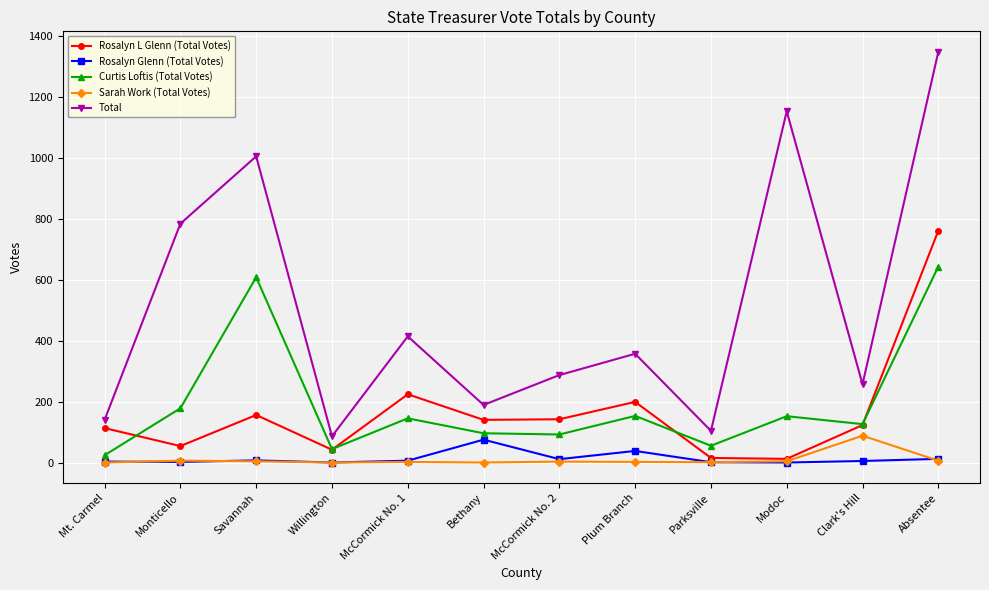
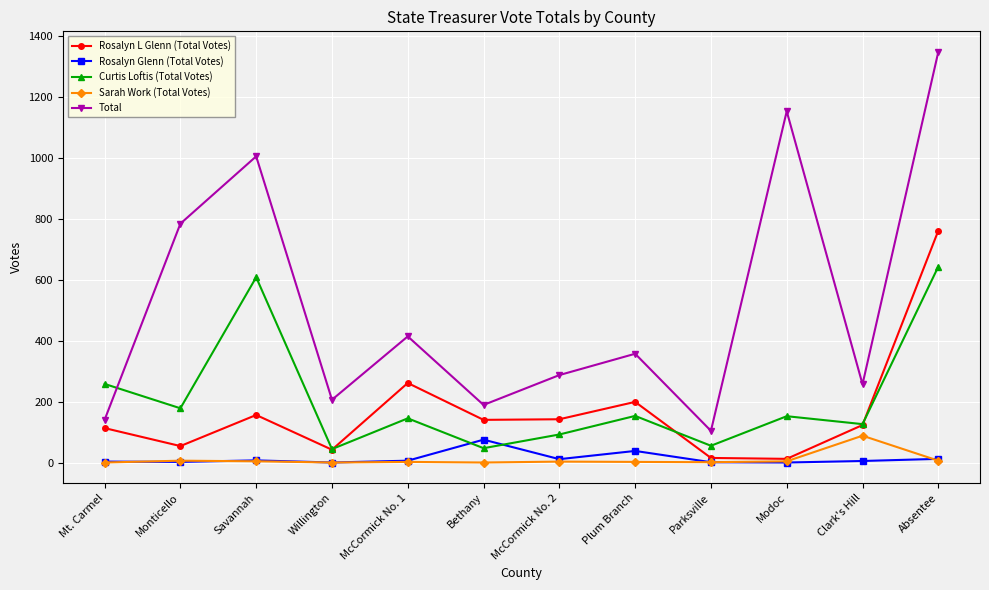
  {
    "Rosalyn L Glenn (Total Votes)": {
      "Mt. Carmel": 110,
      "Monticello": 50,
      "Savannah": 160,
-     "McCormick No. 1": 220,
+     "McCormick No. 1": 260,
      "Bethany": 140,
      "McCormick No. 2": 140,
      "Plum Branch": 200,
      "Parksville": 20,
      "Absentee": 760
    },
    "Rosalyn Glenn (Total Votes)": {
      "Bethany": 80,
      "Plum Branch": 40,
      "Clark's Hill": 10
    },
    "Curtis Loftis (Total Votes)": {
-     "Mt. Carmel": 20,
+     "Mt. Carmel": 260,
      "Monticello": 180,
      "Savannah": 610,
      "McCormick No. 1": 150,
-     "Bethany": 100,
+     "Bethany": 50,
      "McCormick No. 2": 90,
      "Plum Branch": 150,
      "Parksville": 60,
      "Modoc": 150,
      "Absentee": 640
    },
    "Sarah Work (Total Votes)": {
      "Bethany": 0,
      "Plum Branch": 0,
      "Clark's Hill": 90
    },
    "Total": {
      "Mt. Carmel": 140,
      "Monticello": 780,
      "Savannah": 1010,
-     "Willington": 90,
+     "Willington": 210,
      "McCormick No. 1": 410,
      "Bethany": 190,
      "McCormick No. 2": 290,
      "Plum Branch": 360,
      "Parksville": 100,
      "Modoc": 1150,
      "Clark's Hill": 260,
      "Absentee": 1350
    }
  }
